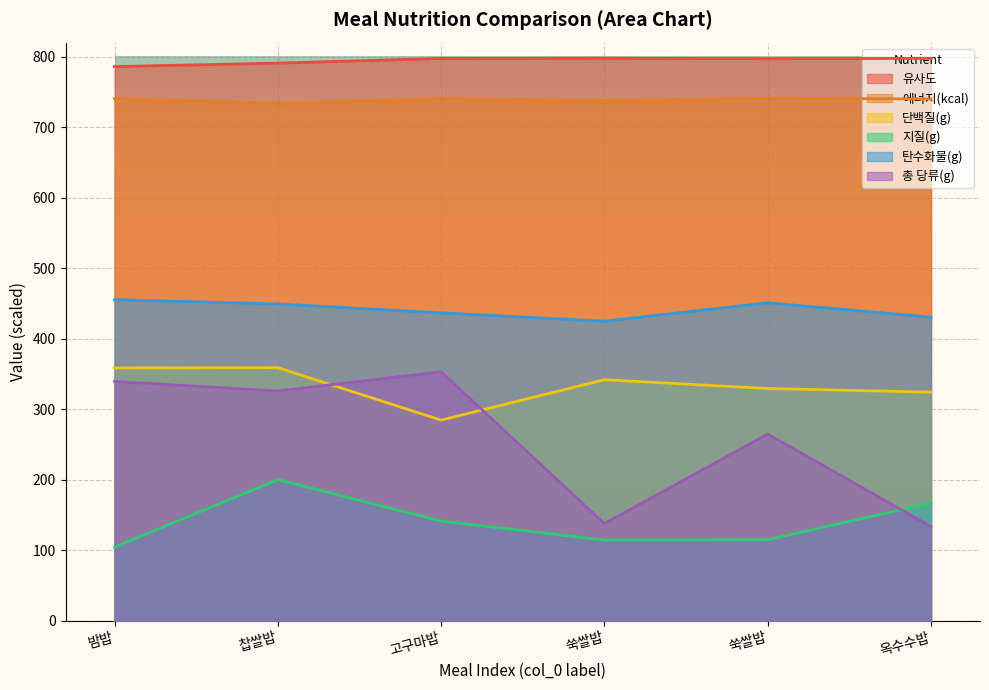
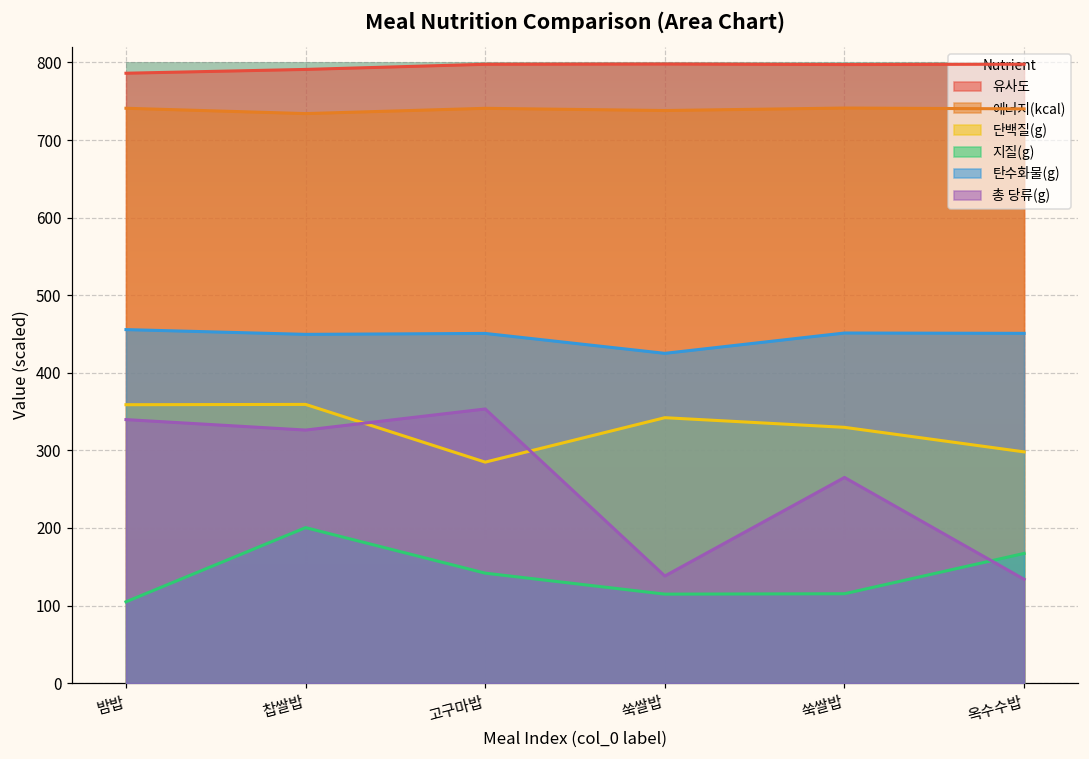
  {
    "단백질(g)": {
      "밤밥": 360,
      "찹쌀밥": 360,
      "고구마밥": 280,
-     "옥수수밥": 320
+     "옥수수밥": 300
    },
    "지질(g)": {
      "밤밥": 100,
      "찹쌀밥": 200,
      "고구마밥": 140,
      "옥수수밥": 170
    },
    "탄수화물(g)": {
      "밤밥": 460,
      "찹쌀밥": 450,
-     "고구마밥": 440,
-     "옥수수밥": 430
+     "고구마밥": 450,
+     "옥수수밥": 450
    },
    "총 당류(g)": {
      "밤밥": 340,
      "찹쌀밥": 330,
      "고구마밥": 350,
      "옥수수밥": 130
    }
  }
